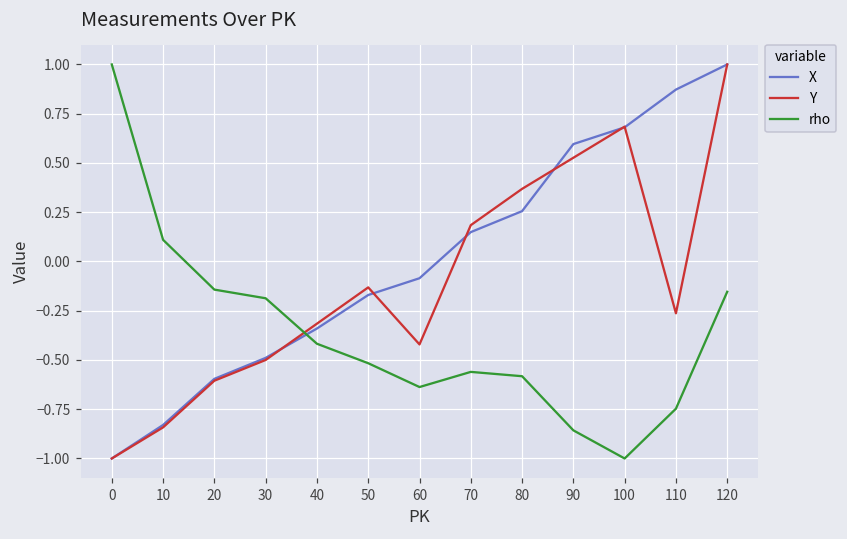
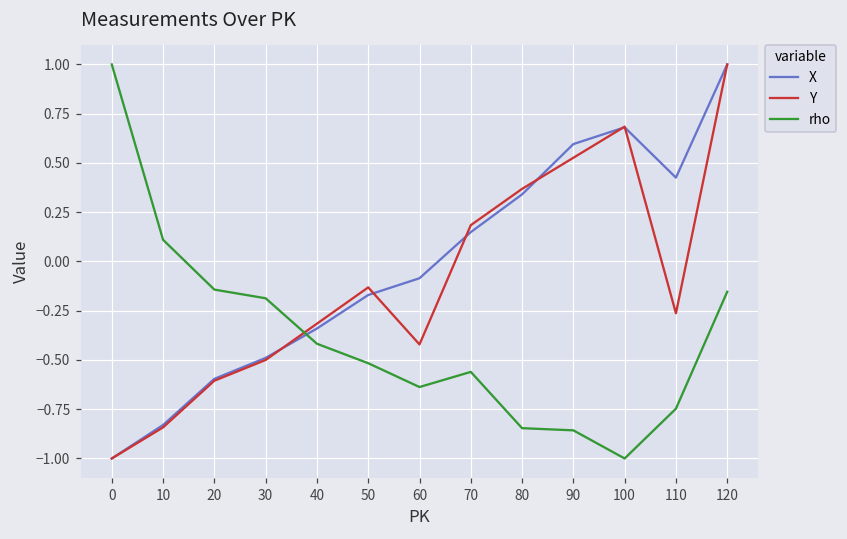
  {
    "X": {
      "40": -0.34,
      "50": -0.17,
      "60": -0.09,
      "70": 0.15,
-     "80": 0.26,
+     "80": 0.34,
      "90": 0.60,
-     "110": 0.87
+     "110": 0.43
    },
    "Y": {
      "40": -0.32,
      "50": -0.13,
      "60": -0.42,
      "70": 0.18,
      "80": 0.37,
      "90": 0.53,
      "110": -0.26
    },
    "rho": {
      "0": 1.00,
      "10": 0.11,
      "20": -0.14,
      "30": -0.19,
      "40": -0.42,
      "50": -0.52,
      "60": -0.64,
      "70": -0.56,
-     "80": -0.58,
+     "80": -0.85,
      "90": -0.86,
      "100": -1.00,
      "110": -0.75,
      "120": -0.15
    }
  }
